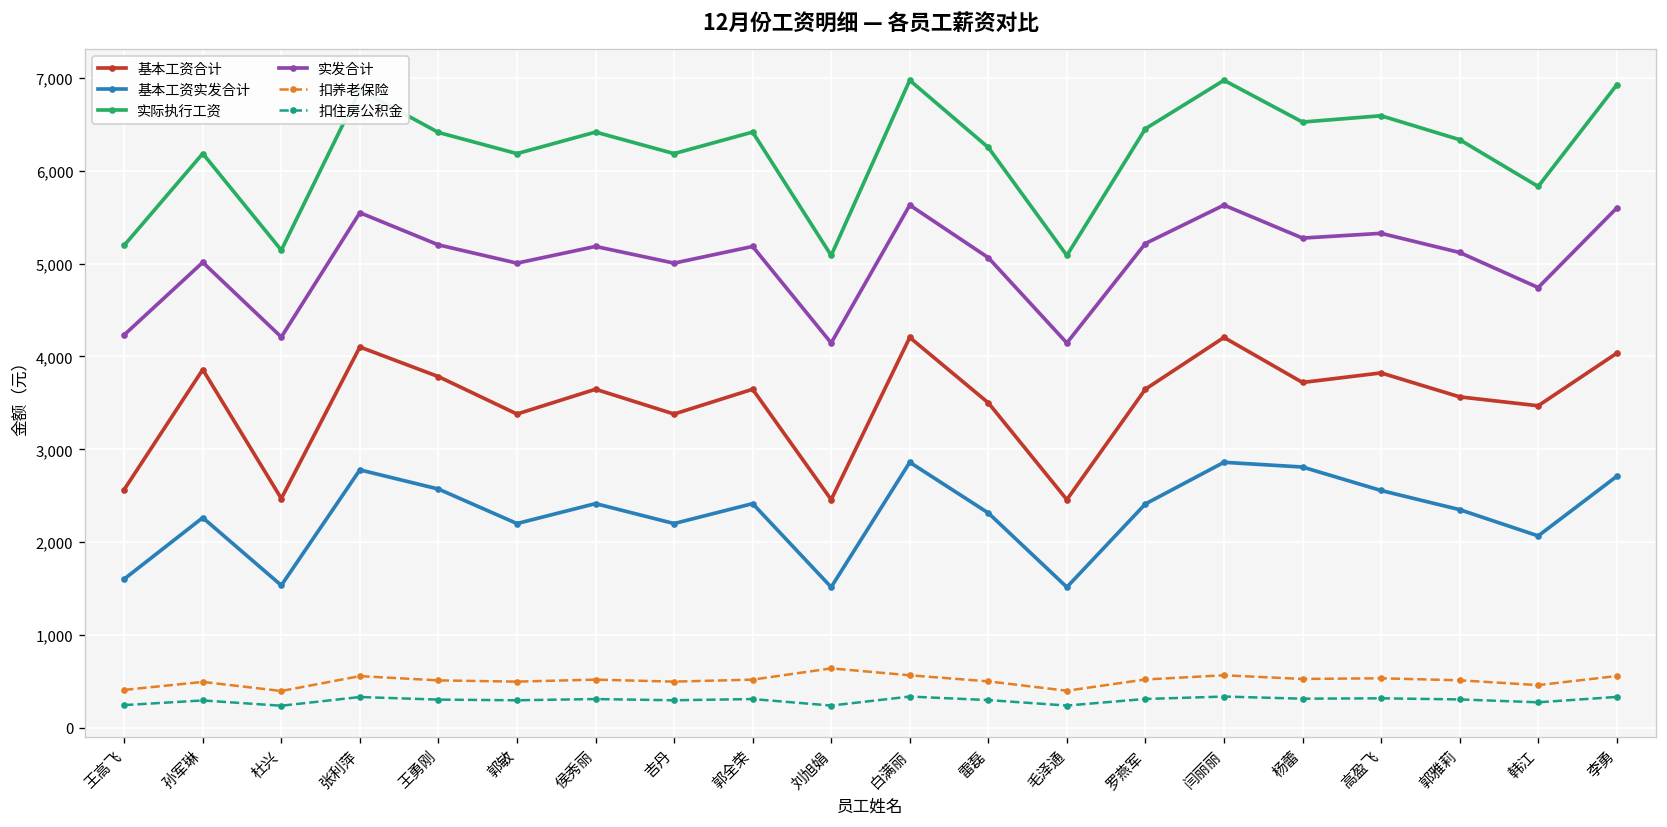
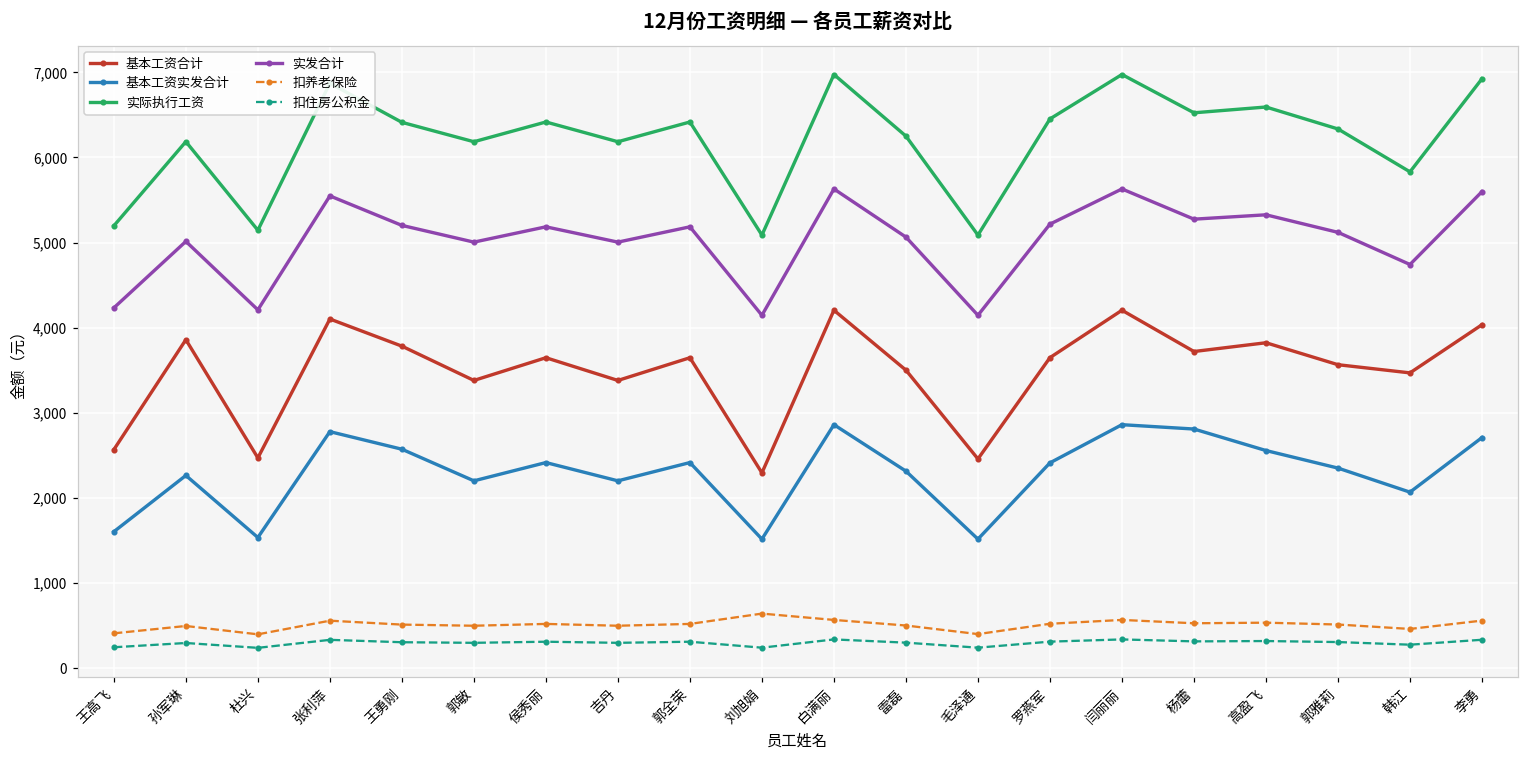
  {
    "基本工资合计": {
      "王高飞": "2,600",
      "孙军琳": "3,900",
      "杜兴": "2,500",
      "张利萍": "4,100",
      "王勇刚": "3,800",
      "郭敏": "3,400",
      "侯秀丽": "3,600",
      "吉丹": "3,400",
      "郭全荣": "3,600",
-     "刘旭娟": "2,500",
+     "刘旭娟": "2,300",
      "白满丽": "4,200",
      "雷磊": "3,500",
      "毛泽通": "2,500",
      "罗燕军": "3,600",
      "闫丽丽": "4,200",
      "杨蕾": "3,700",
      "高盈飞": "3,800",
      "郭雅莉": "3,600",
      "韩江": "3,500",
      "李勇": "4,000"
    },
    "基本工资实发合计": {
      "王高飞": "1,600",
      "孙军琳": "2,300",
      "杜兴": "1,500",
      "张利萍": "2,800",
      "王勇刚": "2,600",
      "郭敏": "2,200",
      "侯秀丽": "2,400",
      "吉丹": "2,200",
      "郭全荣": "2,400",
      "刘旭娟": "1,500",
      "白满丽": "2,900",
      "雷磊": "2,300",
      "毛泽通": "1,500",
      "罗燕军": "2,400",
      "闫丽丽": "2,900",
      "杨蕾": "2,800",
      "高盈飞": "2,600",
      "郭雅莉": "2,400",
      "韩江": "2,100",
      "李勇": "2,700"
    },
    "实发合计": {
      "王高飞": "4,200",
      "孙军琳": "5,000",
      "杜兴": "4,200",
      "张利萍": "5,500",
      "王勇刚": "5,200",
      "郭敏": "5,000",
      "侯秀丽": "5,200",
      "吉丹": "5,000",
      "郭全荣": "5,200",
      "刘旭娟": "4,100",
      "白满丽": "5,600",
      "雷磊": "5,100",
      "毛泽通": "4,100",
      "罗燕军": "5,200",
      "闫丽丽": "5,600",
      "杨蕾": "5,300",
      "高盈飞": "5,300",
      "郭雅莉": "5,100",
      "韩江": "4,700",
      "李勇": "5,600"
    },
    "扣养老保险": {
      "王高飞": "400",
      "孙军琳": "500",
      "杜兴": "400",
      "张利萍": "600",
      "王勇刚": "500",
      "郭敏": "500",
      "侯秀丽": "500",
      "吉丹": "500",
      "郭全荣": "500",
      "刘旭娟": "600",
      "白满丽": "600",
      "雷磊": "500",
      "毛泽通": "400",
      "罗燕军": "500",
      "闫丽丽": "600",
      "杨蕾": "500",
      "高盈飞": "500",
      "郭雅莉": "500",
      "韩江": "500",
      "李勇": "600"
    }
  }
